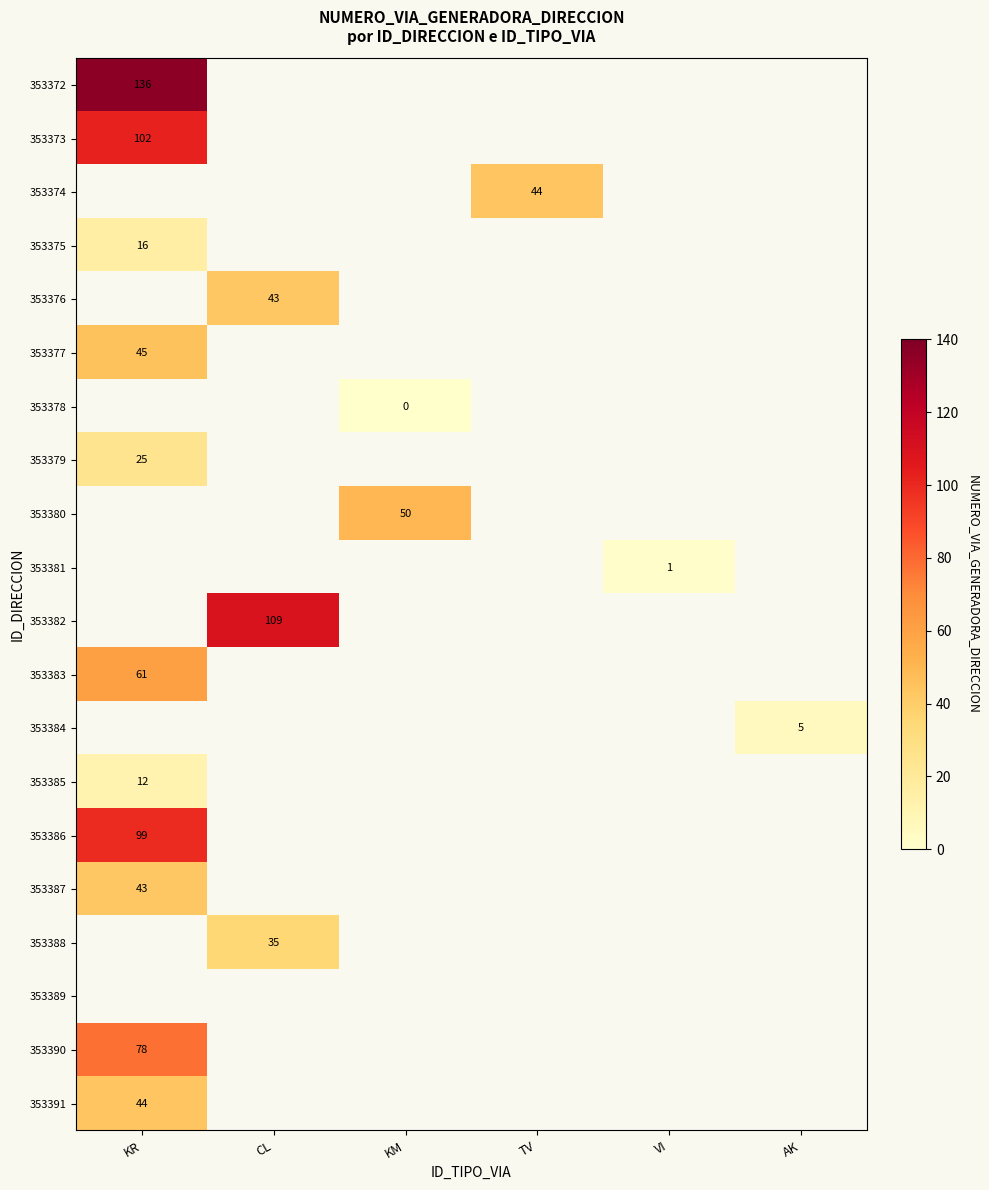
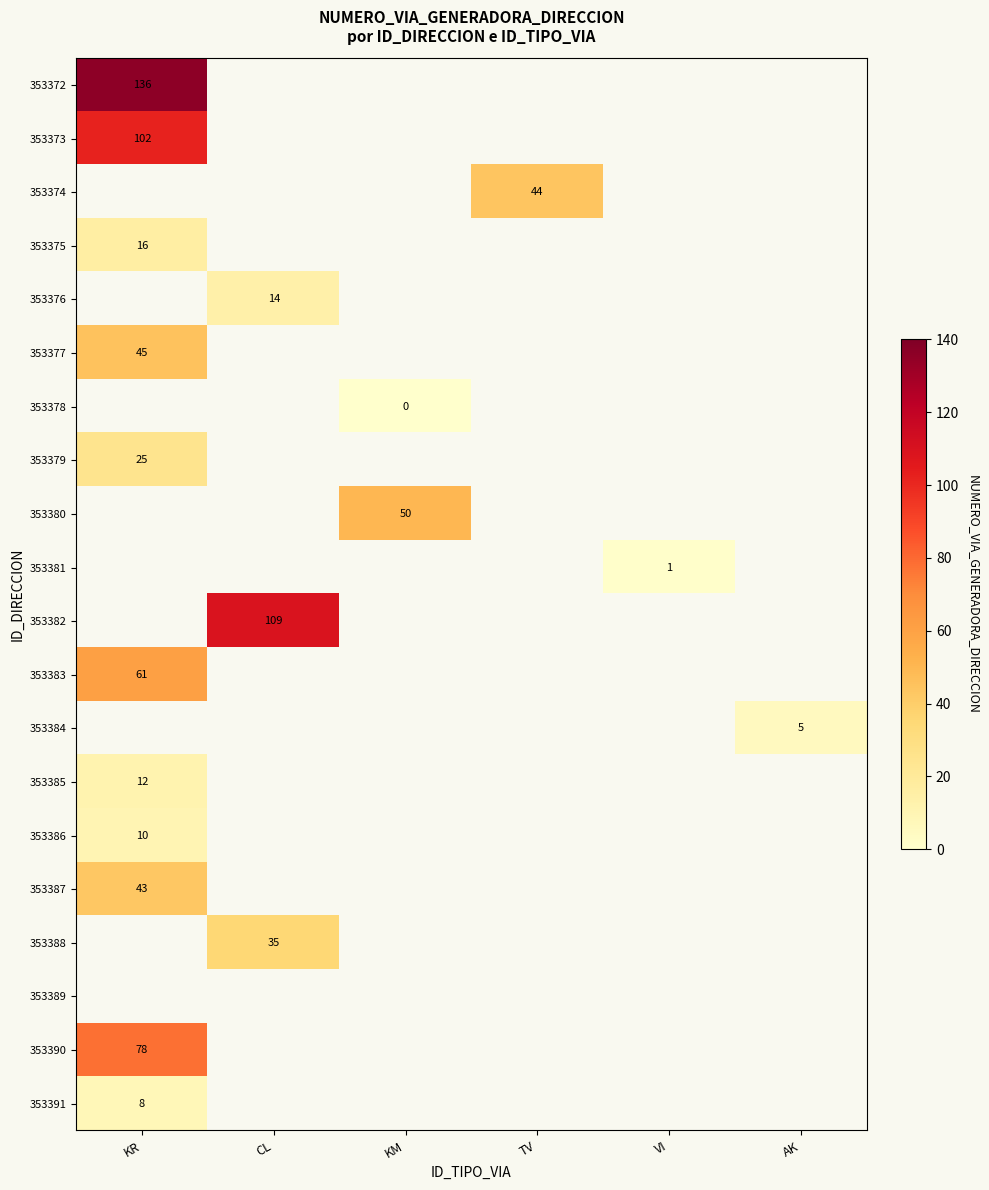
  {
    "353372": {
      "KR": 136
    },
    "353373": {
      "KR": 102
    },
    "353374": {
      "TV": 44
    },
    "353375": {
      "KR": 16
    },
    "353376": {
-     "CL": 43
+     "CL": 14
    },
    "353377": {
      "KR": 45
    },
    "353378": {
      "KM": 0
    },
    "353379": {
      "KR": 25
    },
    "353380": {
      "KM": 50
    },
    "353381": {
      "VI": 1
    },
    "353382": {
      "CL": 109
    },
    "353383": {
      "KR": 61
    },
    "353384": {
      "AK": 5
    },
    "353385": {
      "KR": 12
    },
    "353386": {
-     "KR": 99
+     "KR": 10
    },
    "353387": {
      "KR": 43
    },
    "353388": {
      "CL": 35
    },
    "353390": {
      "KR": 78
    },
    "353391": {
-     "KR": 44
+     "KR": 8
    }
  }
